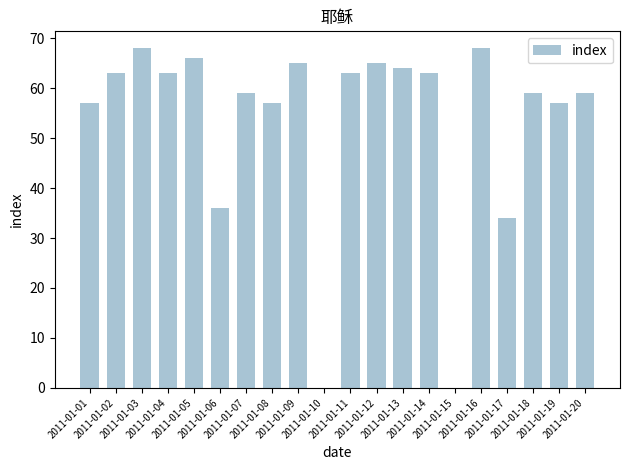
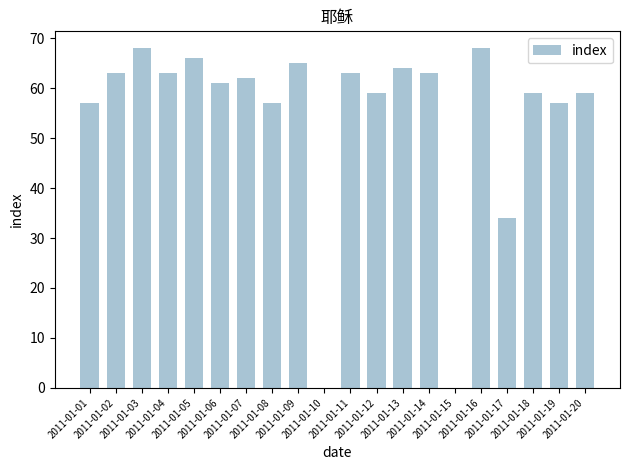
  {
    "2011-01-01": 57,
    "2011-01-02": 63,
    "2011-01-03": 68,
    "2011-01-04": 63,
    "2011-01-05": 66,
-   "2011-01-06": 36,
-   "2011-01-07": 59,
+   "2011-01-06": 61,
+   "2011-01-07": 62,
    "2011-01-08": 57,
    "2011-01-09": 65,
    "2011-01-10": 0,
    "2011-01-11": 63,
-   "2011-01-12": 65,
+   "2011-01-12": 59,
    "2011-01-13": 64,
    "2011-01-14": 63,
    "2011-01-15": 0,
    "2011-01-16": 68,
    "2011-01-17": 34,
    "2011-01-18": 59,
    "2011-01-19": 57,
    "2011-01-20": 59
  }
